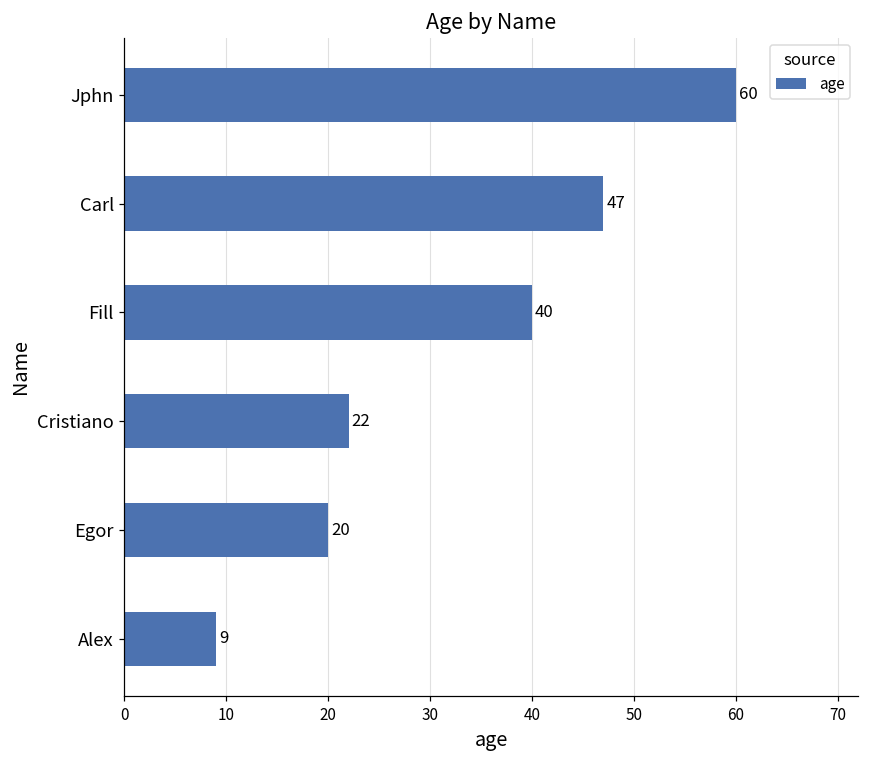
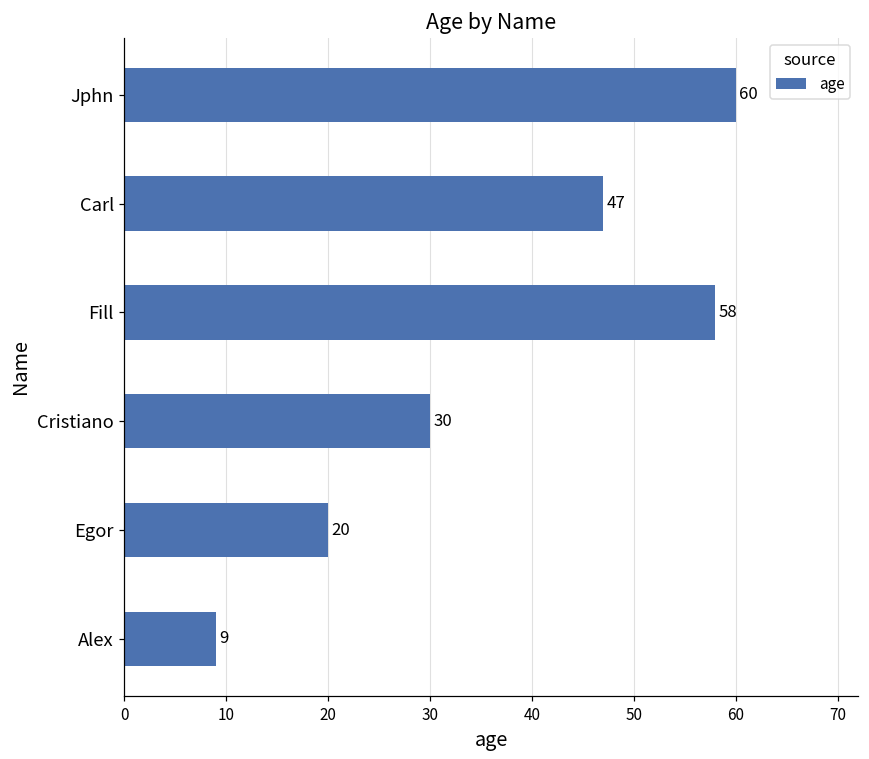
  {
    "Jphn": 60,
    "Carl": 47,
-   "Fill": 40,
-   "Cristiano": 22,
+   "Fill": 58,
+   "Cristiano": 30,
    "Egor": 20,
    "Alex": 9
  }
